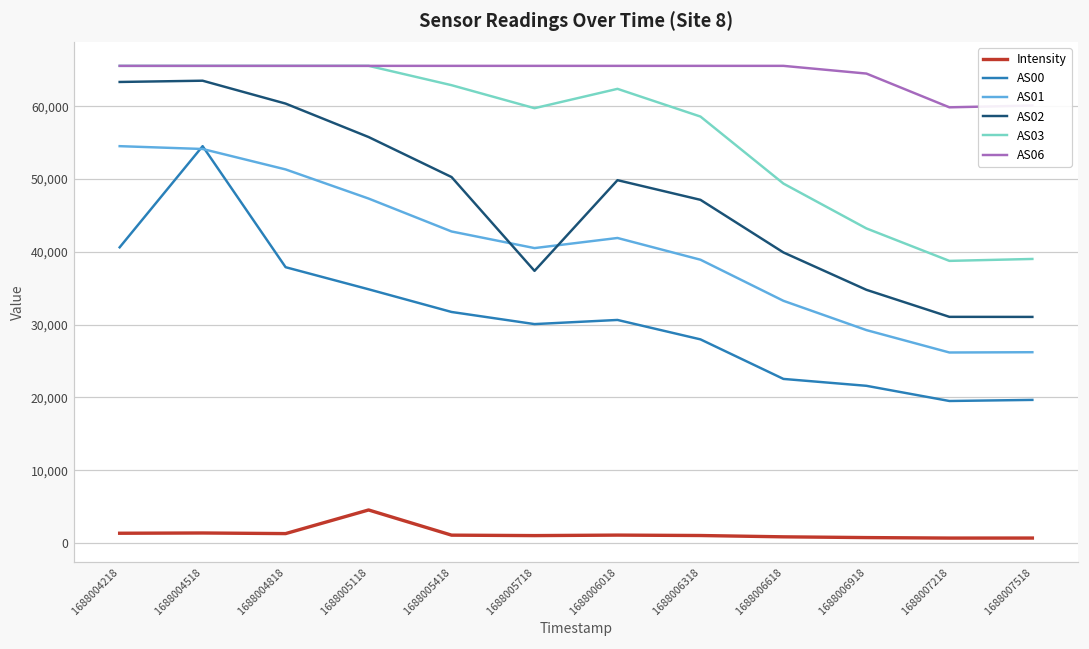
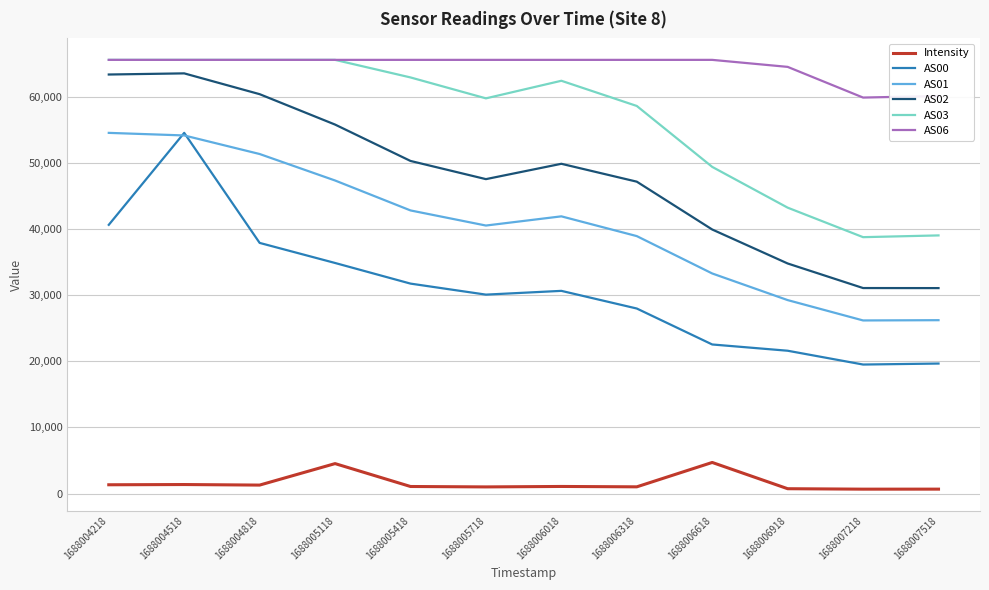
  {
    "Intensity": {
      "1688004218": "1,000",
      "1688004518": "1,000",
      "1688004818": "1,000",
      "1688005118": "5,000",
      "1688005418": "1,000",
      "1688005718": "1,000",
      "1688006018": "1,000",
      "1688006318": "1,000",
-     "1688006618": "1,000",
+     "1688006618": "5,000",
      "1688006918": "1,000",
      "1688007218": "1,000",
      "1688007518": "1,000"
    },
    "AS00": {
      "1688004218": "41,000",
      "1688004818": "38,000",
      "1688005118": "35,000",
      "1688005418": "32,000",
      "1688005718": "30,000",
      "1688006018": "31,000",
      "1688006318": "28,000",
      "1688006618": "23,000",
      "1688006918": "22,000",
      "1688007218": "20,000",
      "1688007518": "20,000"
    },
    "AS02": {
      "1688004218": "63,000",
      "1688004518": "63,000",
      "1688004818": "60,000",
      "1688005118": "56,000",
      "1688005418": "50,000",
-     "1688005718": "37,000",
+     "1688005718": "48,000",
      "1688006018": "50,000",
      "1688006318": "47,000",
      "1688006618": "40,000",
      "1688006918": "35,000",
      "1688007218": "31,000",
      "1688007518": "31,000"
    },
    "AS06": {
      "1688005418": "66,000",
      "1688005718": "66,000",
      "1688006018": "66,000",
      "1688006318": "66,000",
      "1688006618": "66,000",
      "1688006918": "64,000",
      "1688007218": "60,000"
    }
  }
